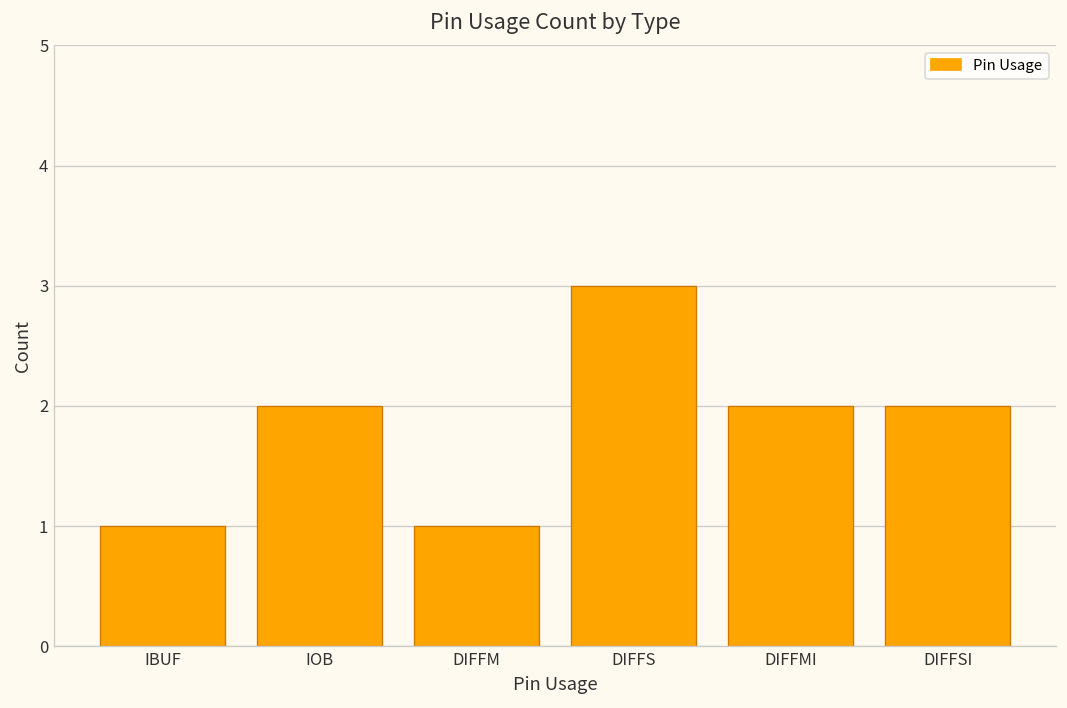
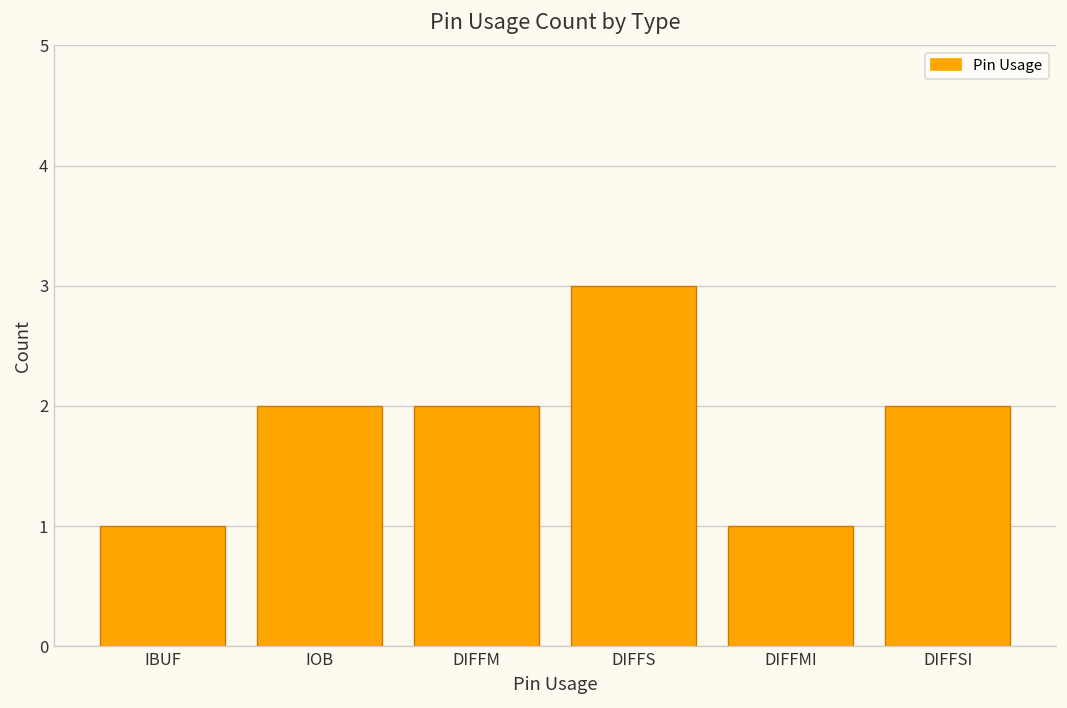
  {
    "IBUF": 1,
    "IOB": 2,
-   "DIFFM": 1,
+   "DIFFM": 2,
    "DIFFS": 3,
-   "DIFFMI": 2,
+   "DIFFMI": 1,
    "DIFFSI": 2
  }
